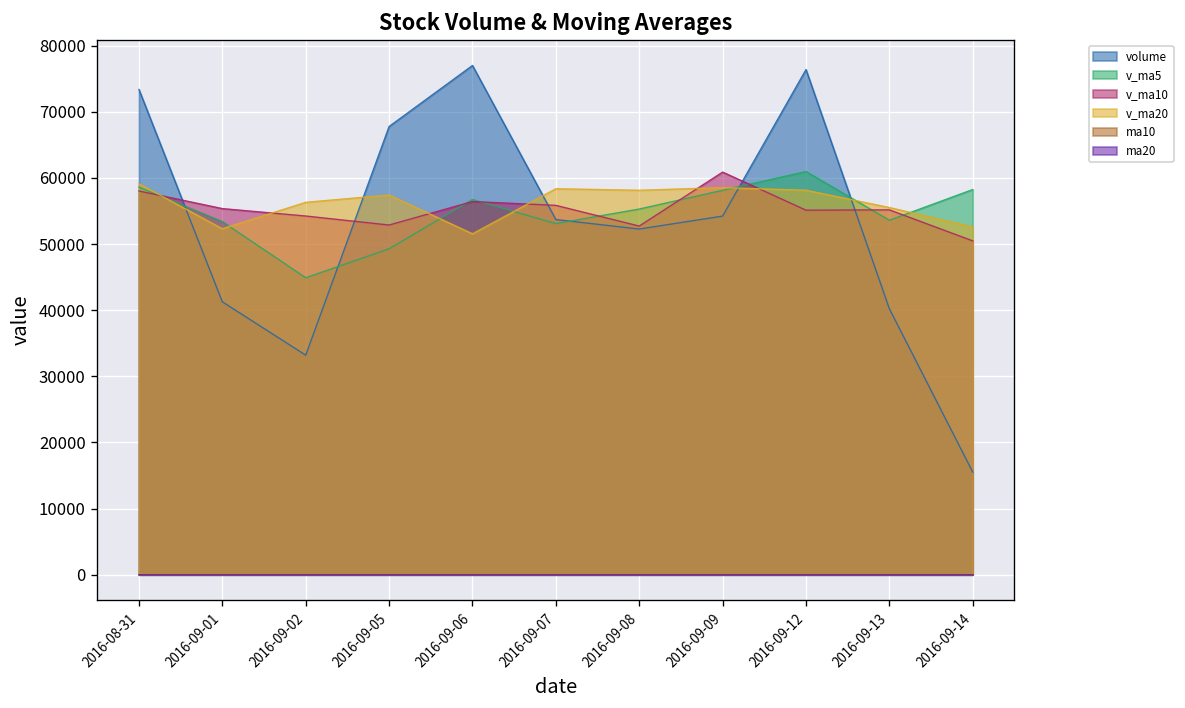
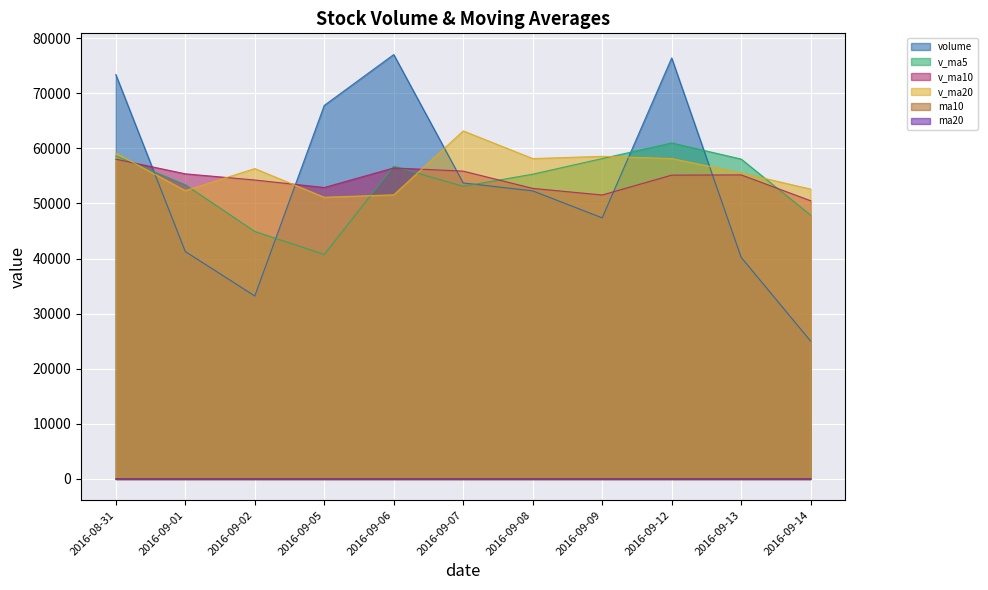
  {
    "volume": {
      "2016-08-31": 73000,
      "2016-09-01": 41000,
      "2016-09-02": 33000,
      "2016-09-05": 68000,
      "2016-09-06": 77000,
      "2016-09-07": 54000,
-     "2016-09-09": 54000,
+     "2016-09-09": 47000,
      "2016-09-12": 76000,
      "2016-09-13": 40000,
-     "2016-09-14": 16000
+     "2016-09-14": 25000
    },
    "v_ma5": {
      "2016-08-31": 59000,
      "2016-09-01": 53000,
      "2016-09-02": 45000,
-     "2016-09-05": 49000,
+     "2016-09-05": 41000,
      "2016-09-07": 53000,
      "2016-09-08": 55000,
      "2016-09-12": 61000,
-     "2016-09-13": 54000,
-     "2016-09-14": 58000
+     "2016-09-13": 58000,
+     "2016-09-14": 48000
    },
    "v_ma10": {
      "2016-08-31": 58000,
      "2016-09-01": 55000,
      "2016-09-02": 54000,
      "2016-09-05": 53000,
      "2016-09-07": 56000,
-     "2016-09-09": 61000,
+     "2016-09-09": 52000,
      "2016-09-12": 55000,
      "2016-09-14": 50000
    },
    "v_ma20": {
      "2016-08-31": 59000,
      "2016-09-01": 52000,
      "2016-09-02": 56000,
-     "2016-09-05": 57000,
+     "2016-09-05": 51000,
      "2016-09-06": 52000,
-     "2016-09-07": 58000,
+     "2016-09-07": 63000,
      "2016-09-08": 58000,
      "2016-09-12": 58000,
      "2016-09-14": 53000
    },
    "ma20": {
      "2016-08-31": 0,
      "2016-09-01": 0,
      "2016-09-02": 0,
      "2016-09-05": 0,
      "2016-09-06": 0,
      "2016-09-07": 0,
      "2016-09-08": 0,
      "2016-09-09": 0,
      "2016-09-12": 0,
      "2016-09-13": 0,
      "2016-09-14": 0
    }
  }
